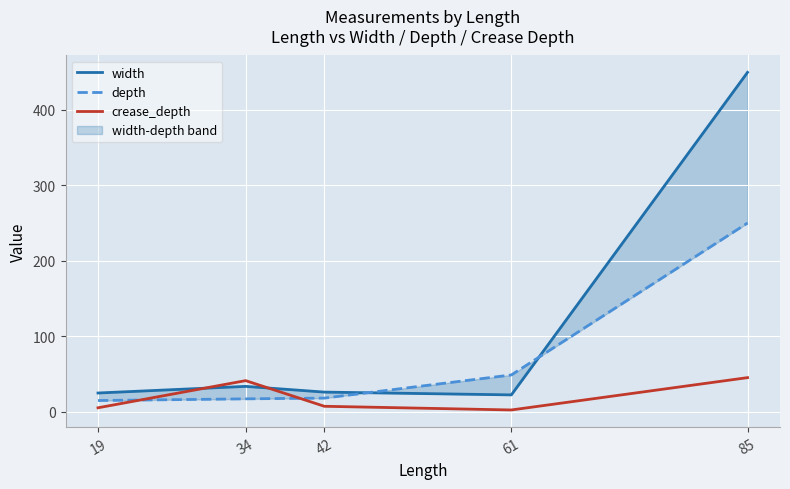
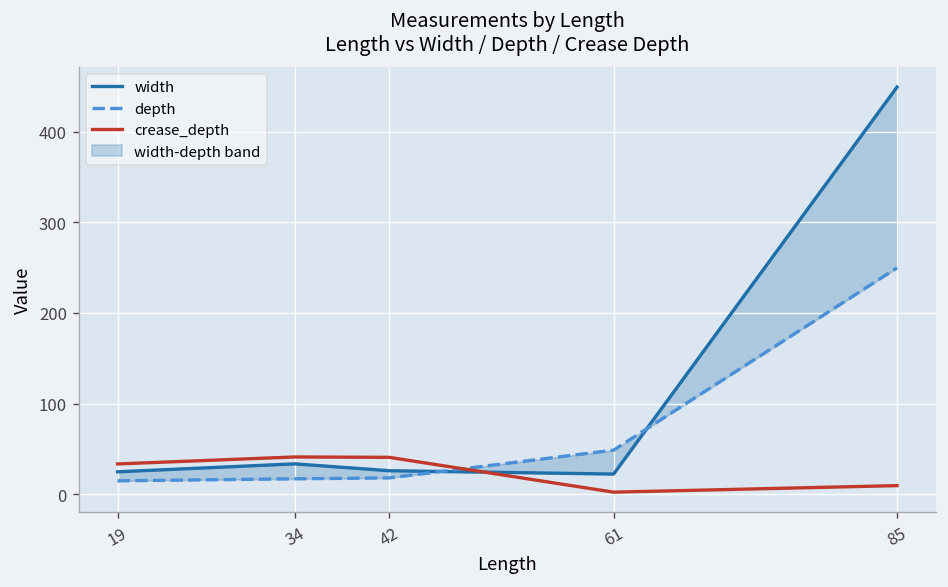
  {
    "depth": {
      "19": 10,
      "34": 20,
      "42": 20,
      "85": 250
    },
    "crease_depth": {
-     "19": 10,
+     "19": 30,
      "34": 40,
-     "42": 10,
+     "42": 40,
      "61": 0,
-     "85": 50
+     "85": 10
    }
  }
